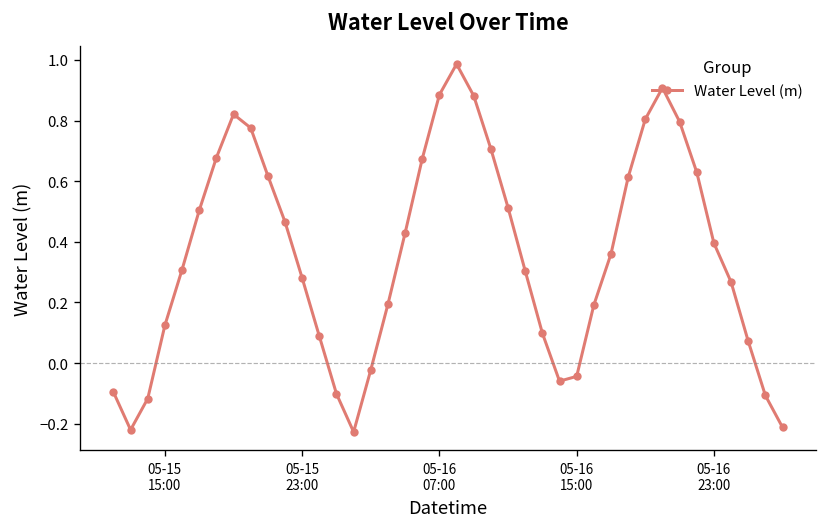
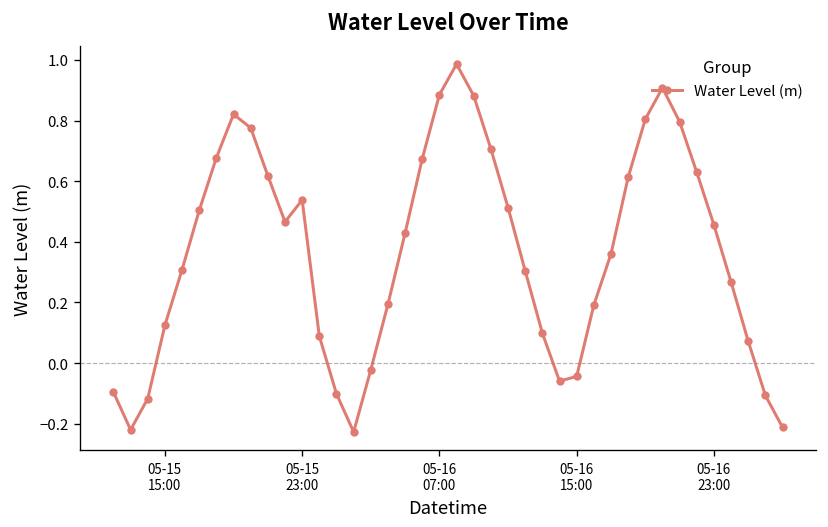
  {
    "05-15 15:00": 0.12,
-   "05-15 23:00": 0.28,
+   "05-15 23:00": 0.54,
    "05-16 07:00": 0.89,
    "05-16 15:00": -0.04,
-   "05-16 23:00": 0.40
+   "05-16 23:00": 0.46
  }
